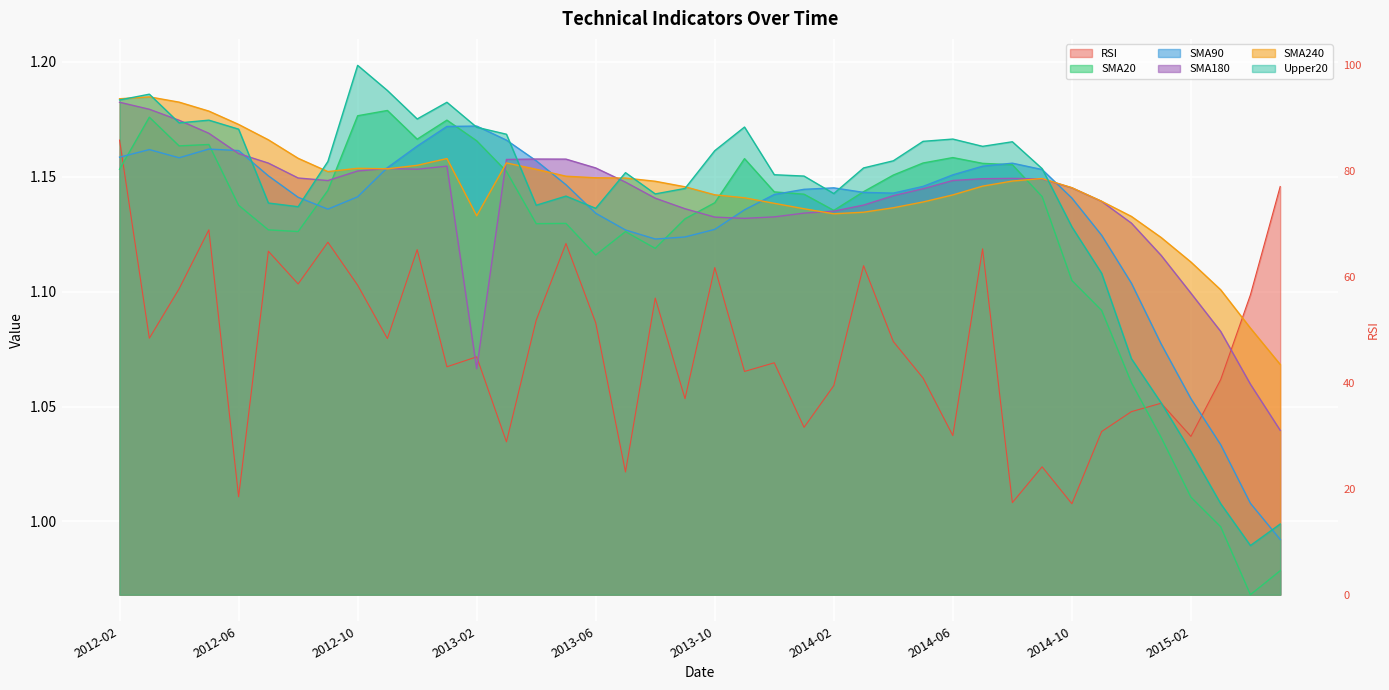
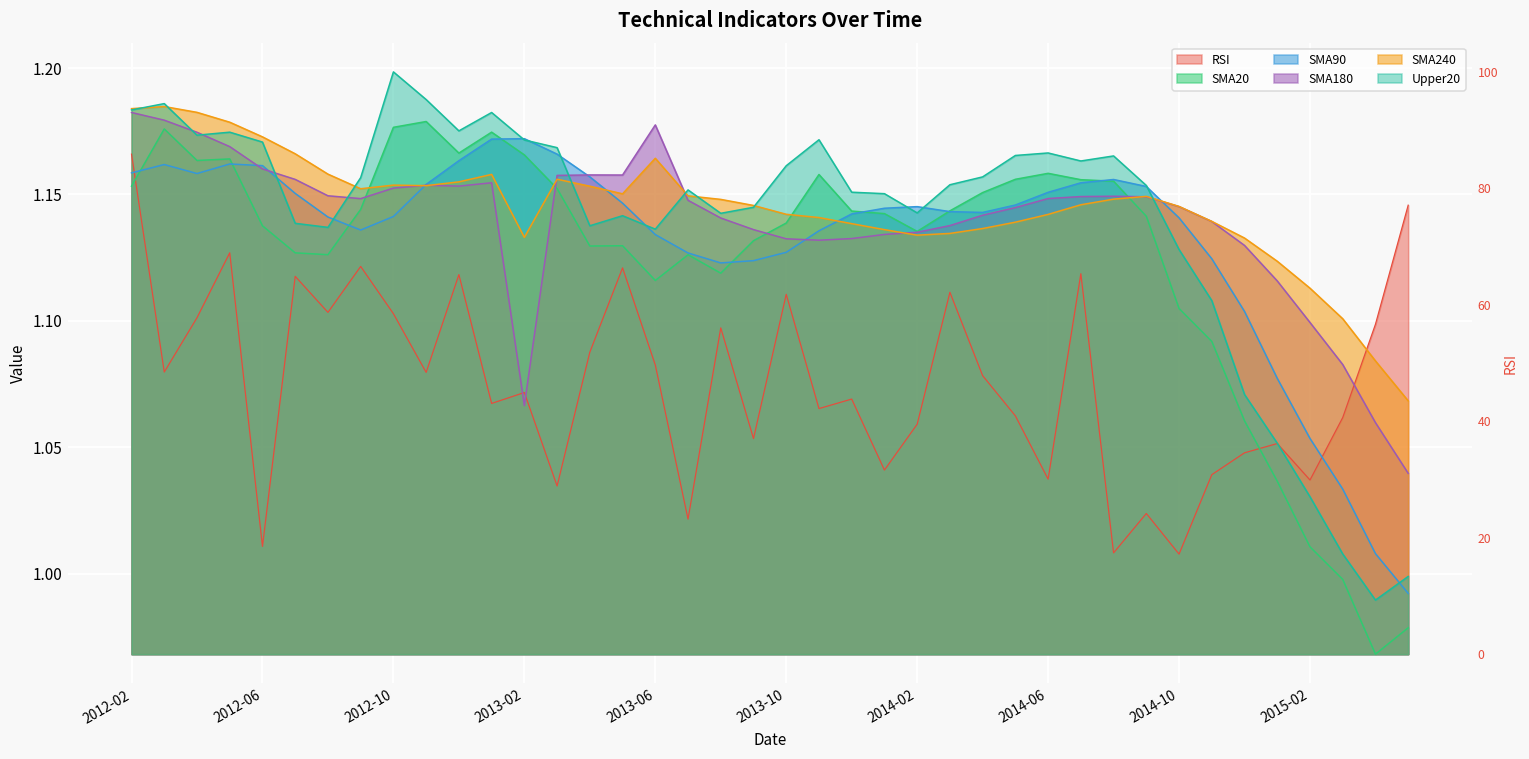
  {
    "RSI": {
      "2012-02": 1.166,
      "2012-06": 1.011,
      "2012-10": 1.103,
      "2013-02": 1.072,
-     "2013-06": 1.086,
+     "2013-06": 1.083,
      "2013-10": 1.111,
      "2014-02": 1.059,
      "2014-06": 1.037,
      "2014-10": 1.008,
      "2015-02": 1.037
    },
    "SMA180": {
      "2012-06": 1.160,
      "2012-10": 1.153,
      "2013-02": 1.066,
-     "2013-06": 1.154,
+     "2013-06": 1.178,
      "2013-10": 1.132,
      "2014-06": 1.148,
      "2015-02": 1.099
    },
    "SMA240": {
      "2012-06": 1.173,
      "2012-10": 1.154,
      "2013-02": 1.133,
-     "2013-06": 1.150,
+     "2013-06": 1.164,
      "2013-10": 1.142,
      "2014-02": 1.134,
      "2014-06": 1.142,
      "2015-02": 1.113
    }
  }
